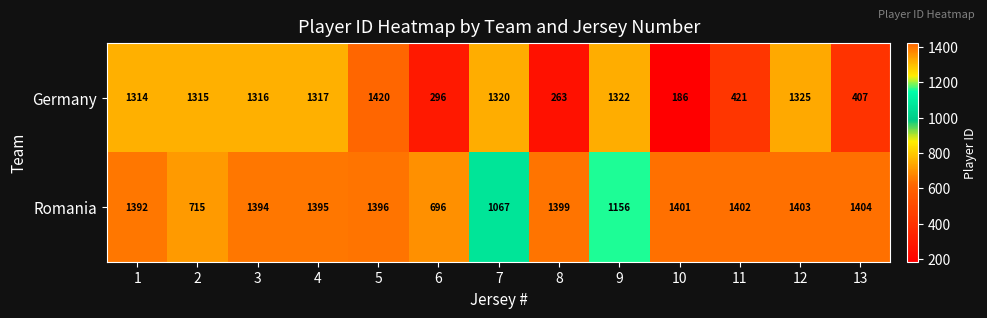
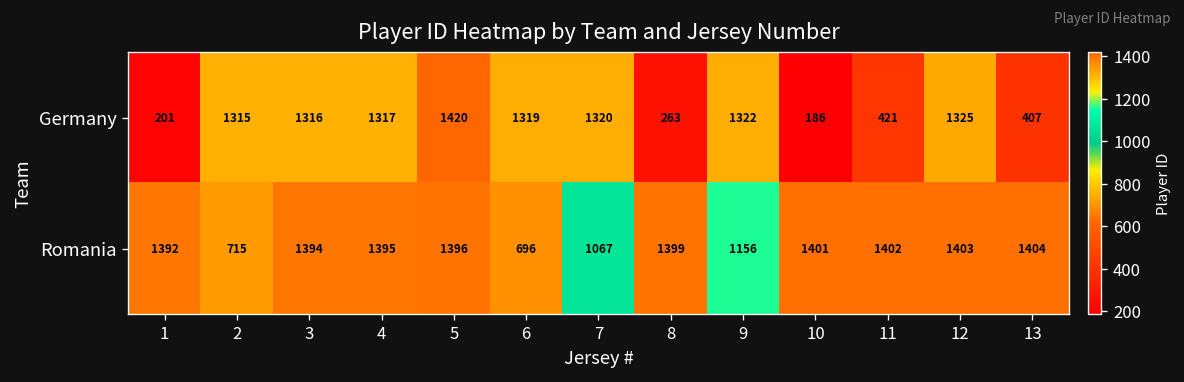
  {
    "Germany": {
-     "1": 1314,
+     "1": 201,
      "2": 1315,
      "3": 1316,
      "4": 1317,
      "5": 1420,
-     "6": 296,
+     "6": 1319,
      "7": 1320,
      "8": 263,
      "9": 1322,
      "10": 186,
      "11": 421,
      "12": 1325,
      "13": 407
    },
    "Romania": {
      "1": 1392,
      "2": 715,
      "3": 1394,
      "4": 1395,
      "5": 1396,
      "6": 696,
      "7": 1067,
      "8": 1399,
      "9": 1156,
      "10": 1401,
      "11": 1402,
      "12": 1403,
      "13": 1404
    }
  }
